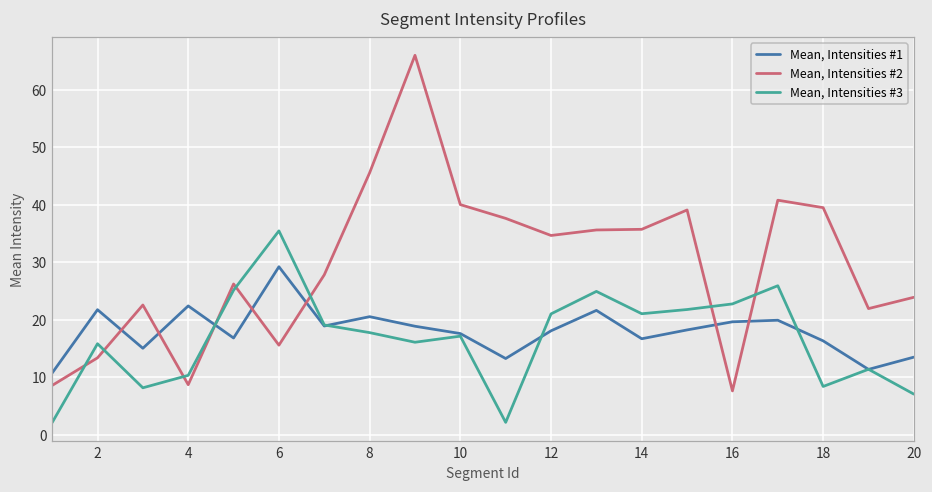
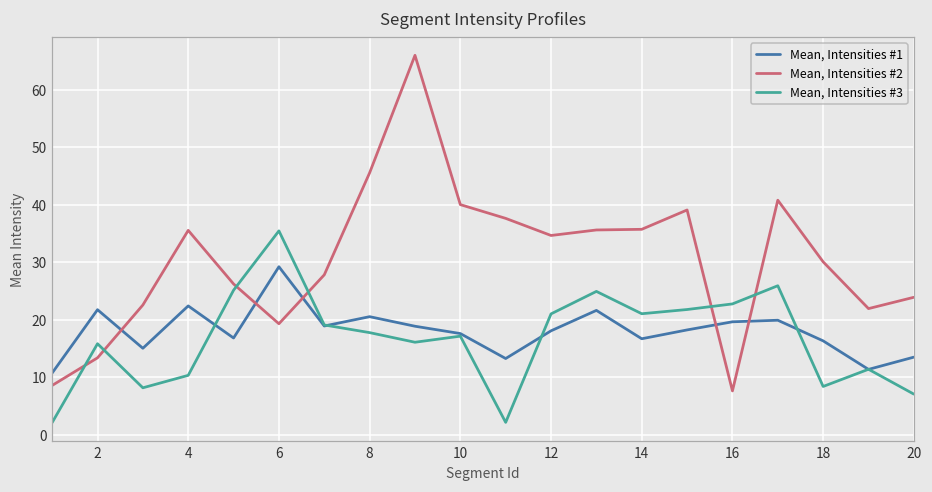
  {
    "Mean, Intensities #2": {
      "2": 13,
-     "4": 9,
-     "6": 16,
+     "4": 36,
+     "6": 19,
      "8": 46,
      "10": 40,
      "12": 35,
      "14": 36,
      "16": 8,
-     "18": 39,
+     "18": 30,
      "20": 24
    }
  }
